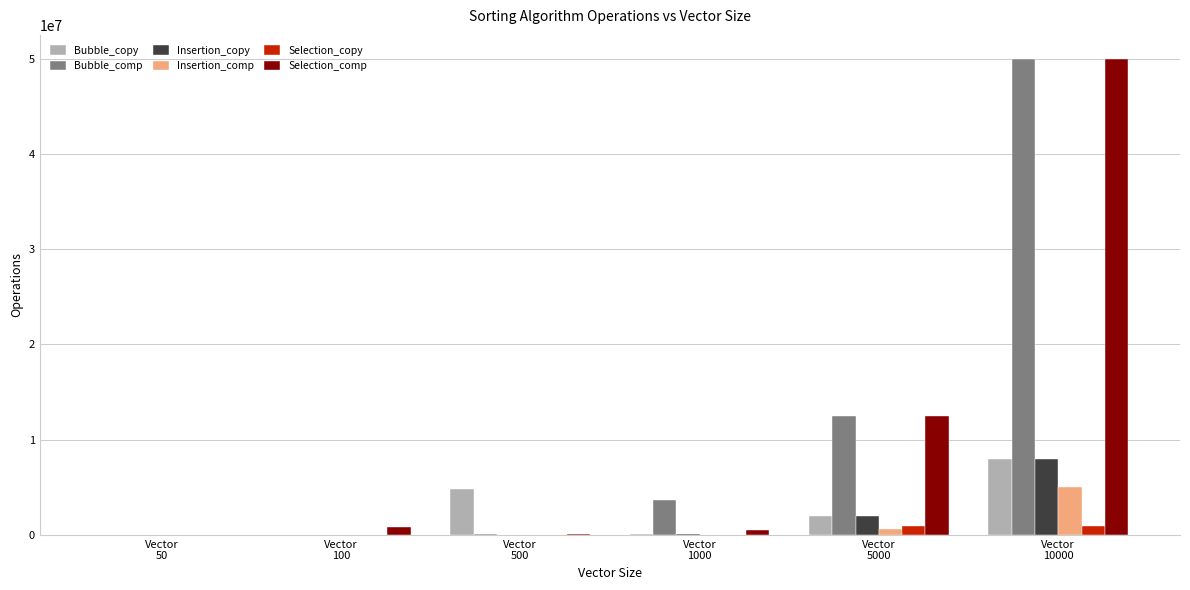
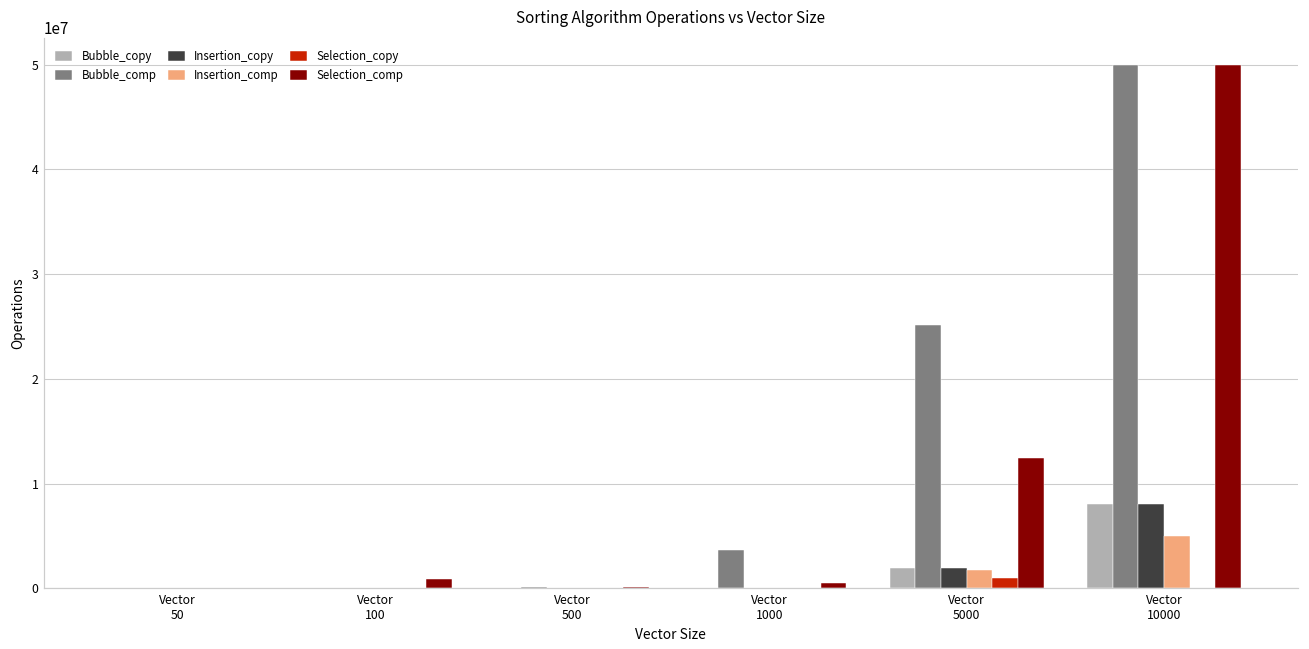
  {
    "Bubble_copy": {
-     "Vector 500": 5000000,
+     "Vector 500": 0,
      "Vector 5000": 2000000,
      "Vector 10000": 8000000
    },
    "Bubble_comp": {
      "Vector 1000": 4000000,
-     "Vector 5000": 12000000,
+     "Vector 5000": 25000000,
      "Vector 10000": 50000000
    },
    "Insertion_copy": {
      "Vector 5000": 2000000,
      "Vector 10000": 8000000
    },
    "Insertion_comp": {
-     "Vector 5000": 1000000,
+     "Vector 5000": 2000000,
      "Vector 10000": 5000000
    },
    "Selection_copy": {
      "Vector 5000": 1000000,
-     "Vector 10000": 1000000
+     "Vector 10000": 0
    },
    "Selection_comp": {
      "Vector 100": 1000000,
      "Vector 1000": 0,
      "Vector 5000": 12000000,
      "Vector 10000": 50000000
    }
  }
